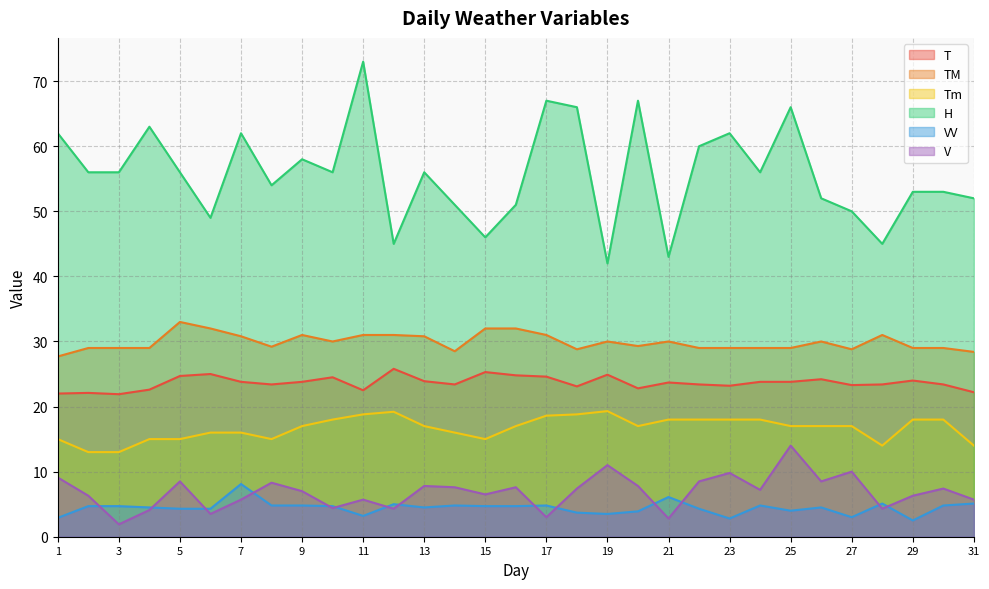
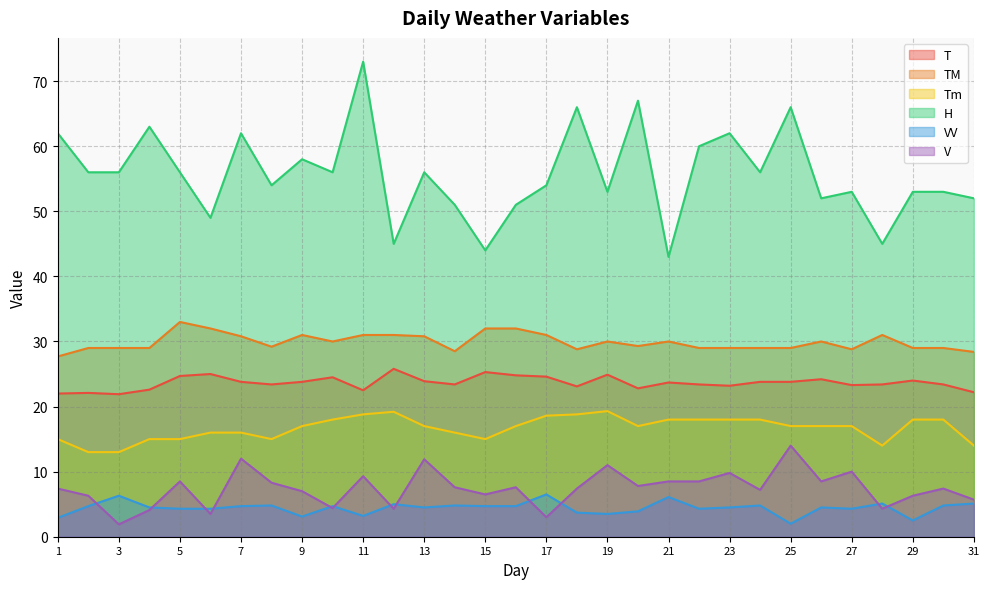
  {
    "H": {
      "1": 62,
      "3": 56,
      "5": 56,
      "7": 62,
      "9": 58,
      "11": 73,
      "13": 56,
-     "15": 46,
-     "17": 67,
-     "19": 42,
+     "15": 44,
+     "17": 54,
+     "19": 53,
      "21": 43,
      "23": 62,
      "25": 66,
-     "27": 50,
+     "27": 53,
      "29": 53,
      "31": 52
    },
    "VV": {
      "1": 3,
-     "3": 5,
+     "3": 6,
      "5": 4,
-     "7": 8,
-     "9": 5,
+     "7": 5,
+     "9": 3,
      "11": 3,
      "13": 5,
      "15": 5,
-     "17": 5,
+     "17": 7,
      "19": 4,
      "21": 6,
-     "23": 3,
-     "25": 4,
-     "27": 3,
+     "23": 5,
+     "25": 2,
+     "27": 4,
      "29": 3,
      "31": 5
    },
    "V": {
-     "1": 9,
+     "1": 7,
      "3": 2,
      "5": 9,
-     "7": 6,
+     "7": 12,
      "9": 7,
-     "11": 6,
-     "13": 8,
+     "11": 9,
+     "13": 12,
      "15": 7,
      "17": 3,
      "19": 11,
-     "21": 3,
+     "21": 9,
      "23": 10,
      "25": 14,
      "27": 10,
      "29": 6,
      "31": 6
    }
  }
